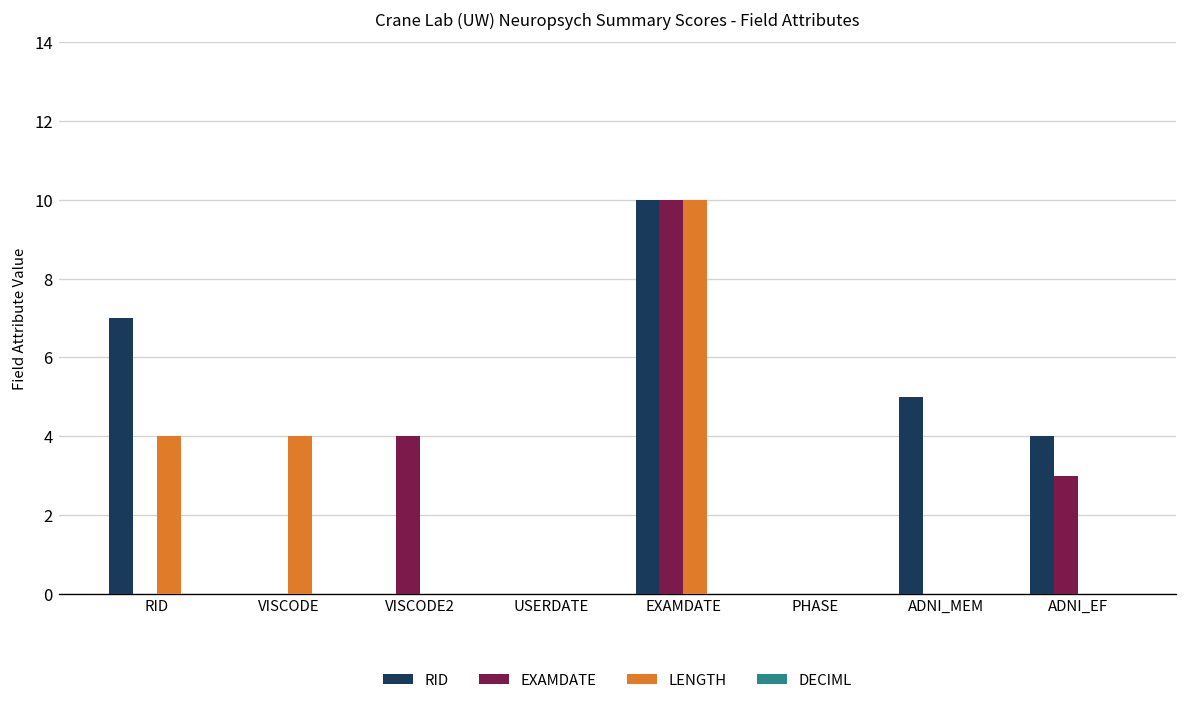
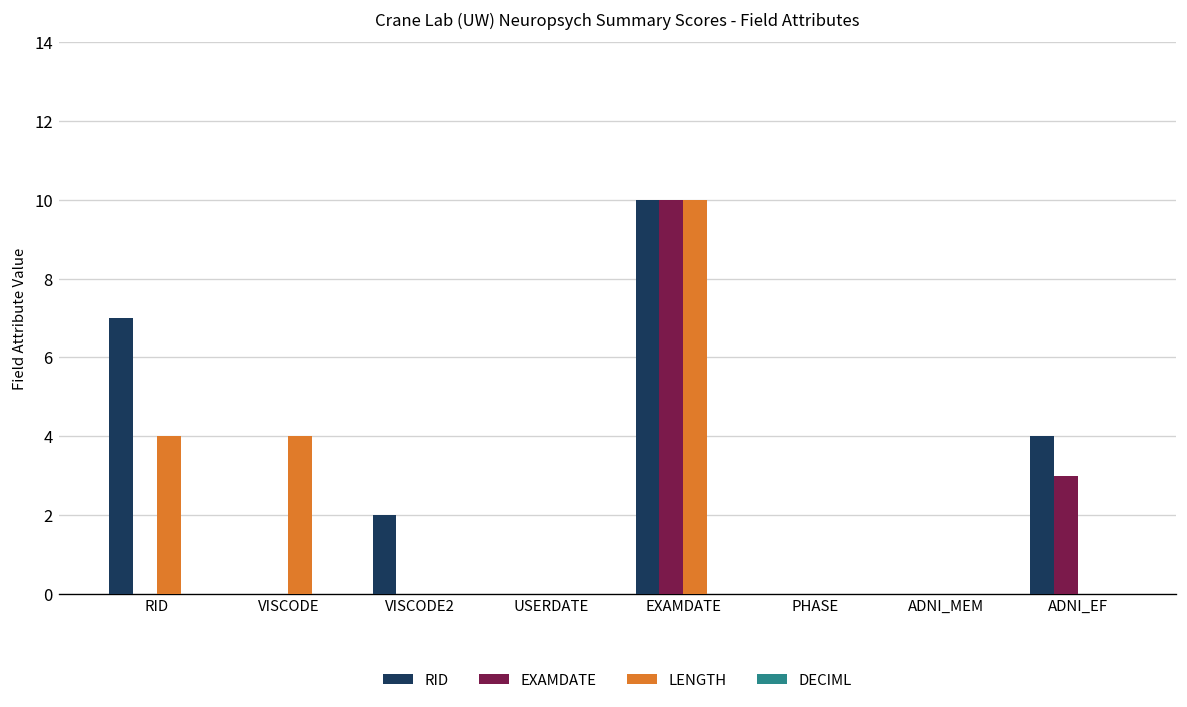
  {
    "RID": {
      "RID": 7,
      "VISCODE": 0,
-     "VISCODE2": 0,
+     "VISCODE2": 2,
      "USERDATE": 0,
      "EXAMDATE": 10,
      "PHASE": 0,
-     "ADNI_MEM": 5,
+     "ADNI_MEM": 0,
      "ADNI_EF": 4
    },
    "EXAMDATE": {
      "RID": 0,
      "VISCODE": 0,
-     "VISCODE2": 4,
+     "VISCODE2": 0,
      "USERDATE": 0,
      "EXAMDATE": 10,
      "PHASE": 0,
      "ADNI_MEM": 0,
      "ADNI_EF": 3
    },
    "LENGTH": {
      "RID": 4,
      "VISCODE": 4,
      "VISCODE2": 0,
      "USERDATE": 0,
      "EXAMDATE": 10,
      "PHASE": 0,
      "ADNI_MEM": 0,
      "ADNI_EF": 0
    },
    "DECIML": {
      "RID": 0,
      "VISCODE": 0,
      "VISCODE2": 0,
      "USERDATE": 0,
      "EXAMDATE": 0,
      "PHASE": 0,
      "ADNI_MEM": 0,
      "ADNI_EF": 0
    }
  }
